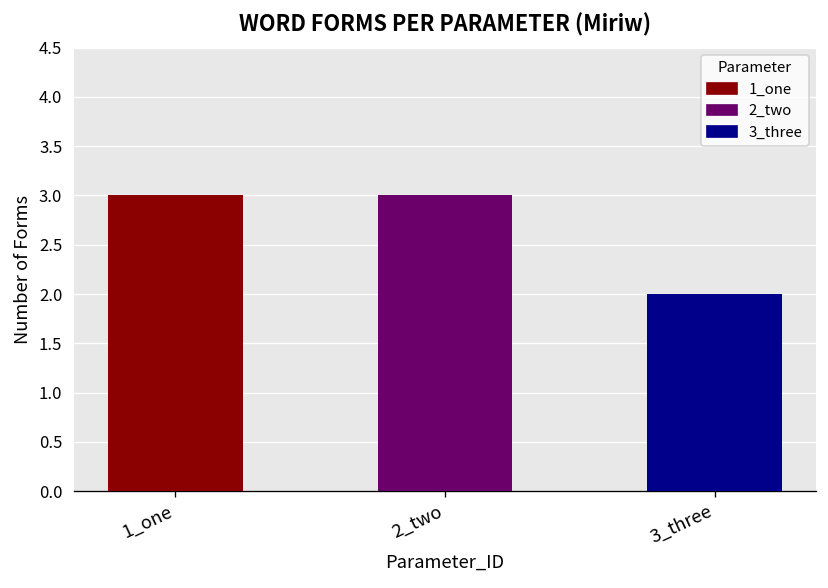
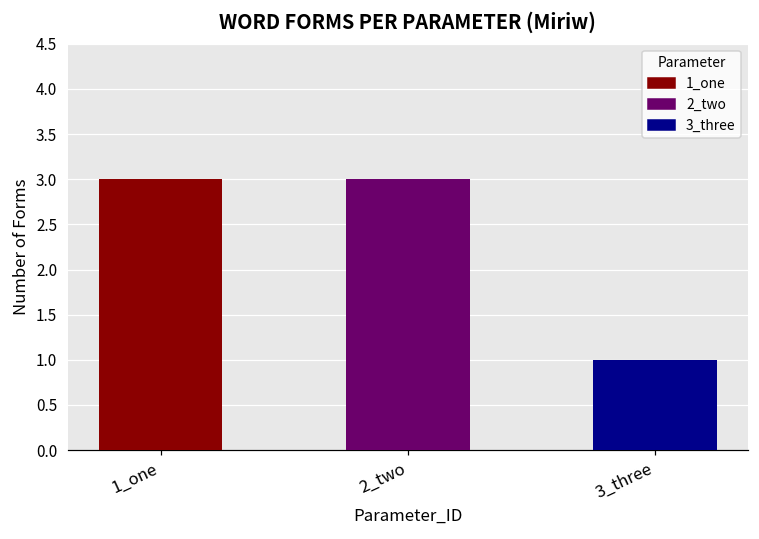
  {
    "1_one": 3,
    "2_two": 3,
-   "3_three": 2
+   "3_three": 1
  }
